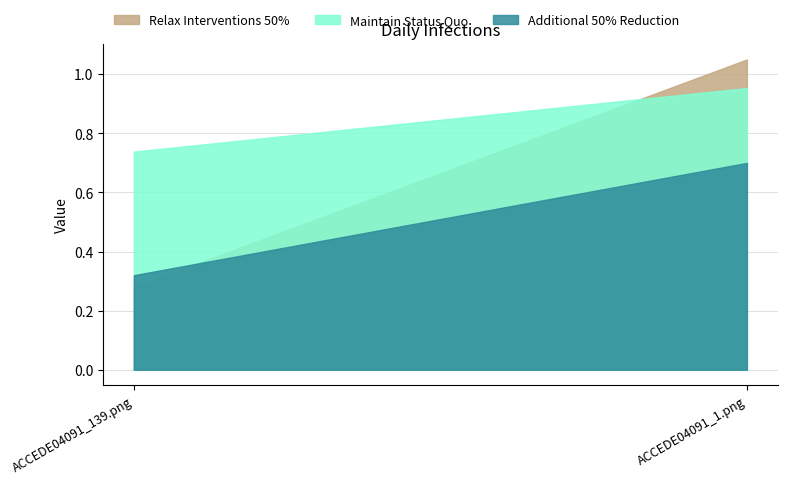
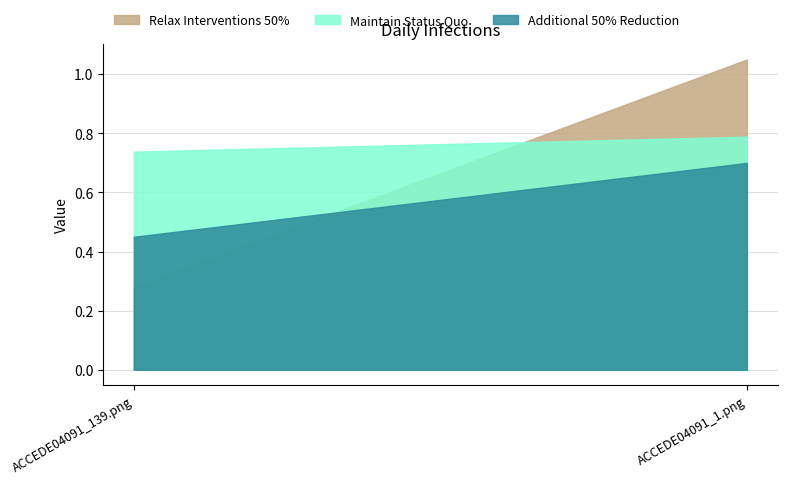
  {
    "Relax Interventions 50%": {
      "ACCEDE04091_139.png": 0.28,
      "ACCEDE04091_1.png": 1.05
    },
    "Maintain Status Quo": {
      "ACCEDE04091_139.png": 0.74,
-     "ACCEDE04091_1.png": 0.95
+     "ACCEDE04091_1.png": 0.79
    },
    "Additional 50% Reduction": {
-     "ACCEDE04091_139.png": 0.32,
+     "ACCEDE04091_139.png": 0.45,
      "ACCEDE04091_1.png": 0.70
    }
  }
